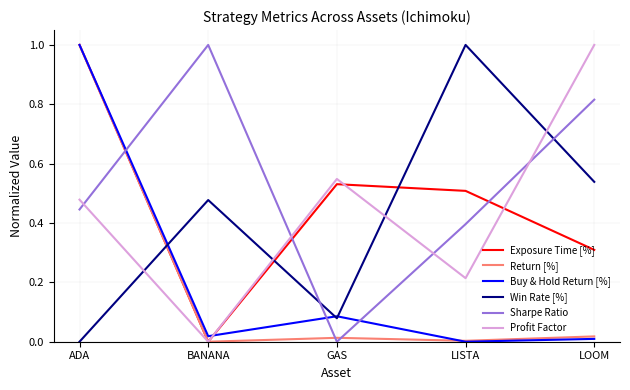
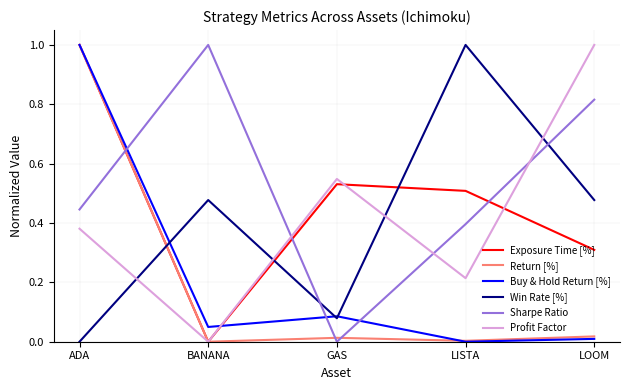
  {
    "Exposure Time [%]": {
      "GAS": 0.53,
      "LISTA": 0.51,
      "LOOM": 0.31
    },
    "Return [%]": {
      "GAS": 0.01
    },
    "Buy & Hold Return [%]": {
-     "BANANA": 0.02
+     "BANANA": 0.05
    },
    "Win Rate [%]": {
      "ADA": 0.00,
      "BANANA": 0.48,
      "LISTA": 1.00,
-     "LOOM": 0.54
+     "LOOM": 0.48
    },
    "Sharpe Ratio": {
      "ADA": 0.45,
      "BANANA": 1.00,
      "GAS": 0.00,
      "LISTA": 0.40,
      "LOOM": 0.82
    },
    "Profit Factor": {
-     "ADA": 0.48,
+     "ADA": 0.38,
      "GAS": 0.55,
      "LISTA": 0.21,
      "LOOM": 1.00
    }
  }
